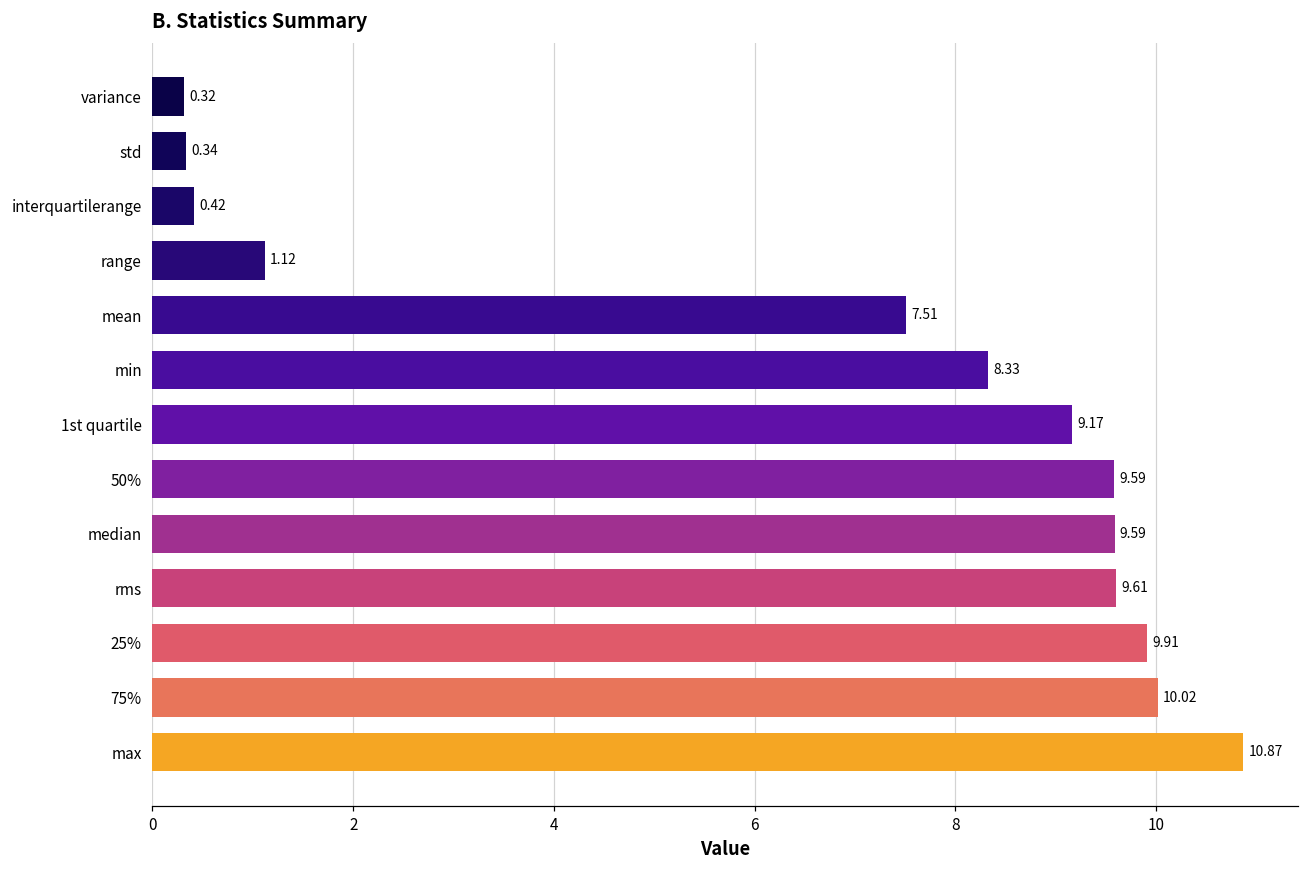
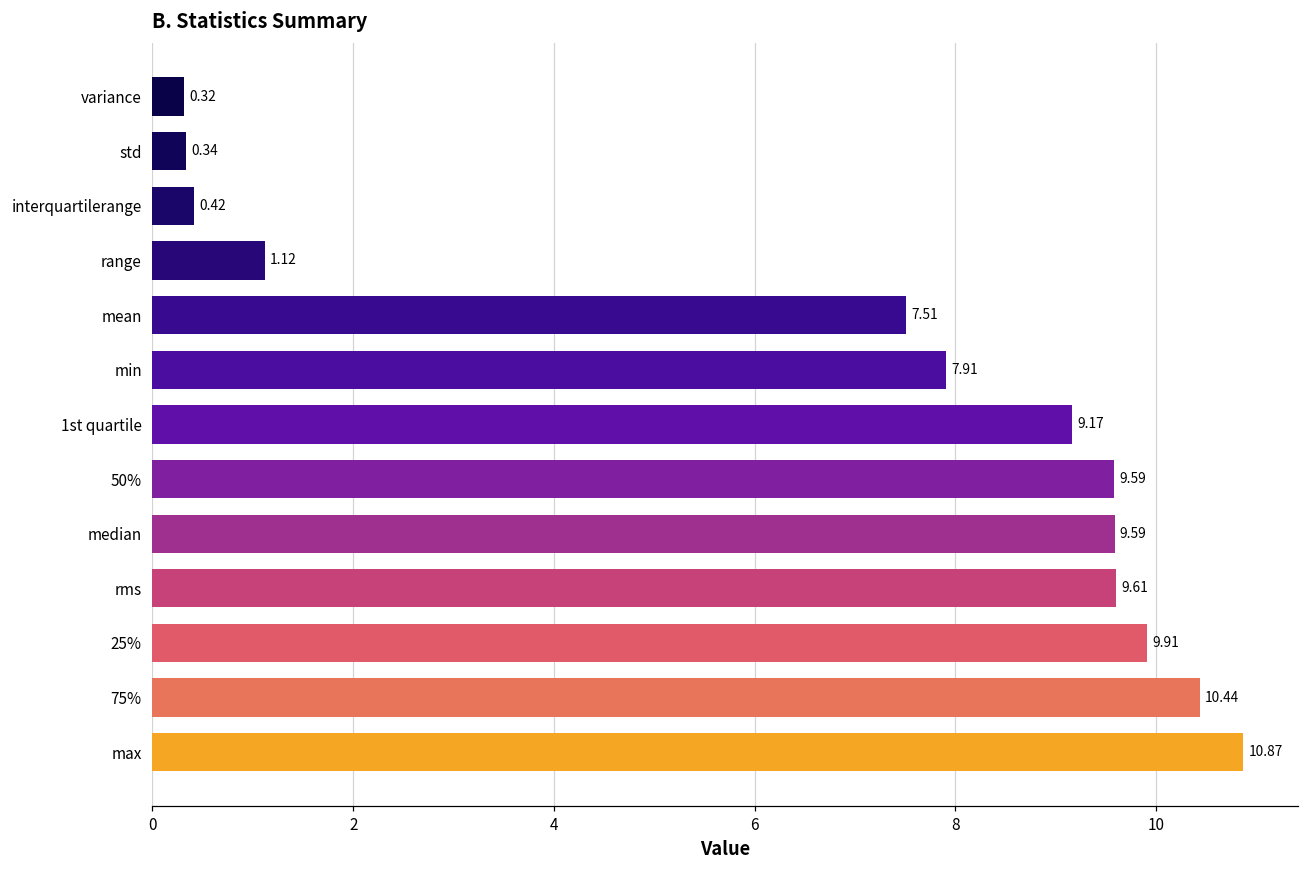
  {
    "variance": 0.32,
    "std": 0.34,
    "interquartilerange": 0.42,
    "range": 1.12,
    "mean": 7.51,
-   "min": 8.33,
+   "min": 7.91,
    "1st quartile": 9.17,
    "50%": 9.59,
    "median": 9.59,
    "rms": 9.61,
    "25%": 9.91,
-   "75%": 10.02,
+   "75%": 10.44,
    "max": 10.87
  }
